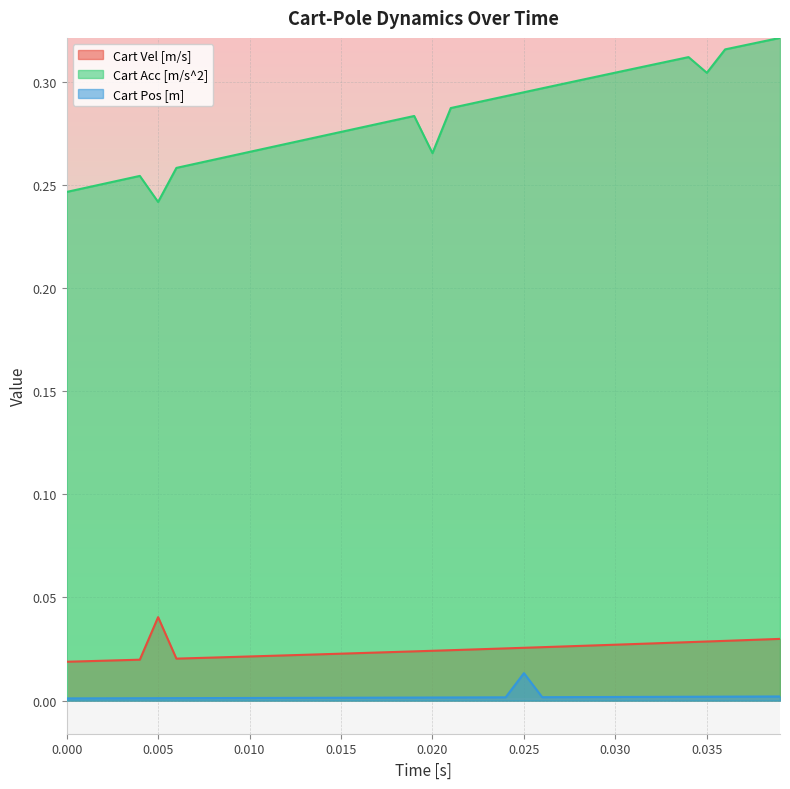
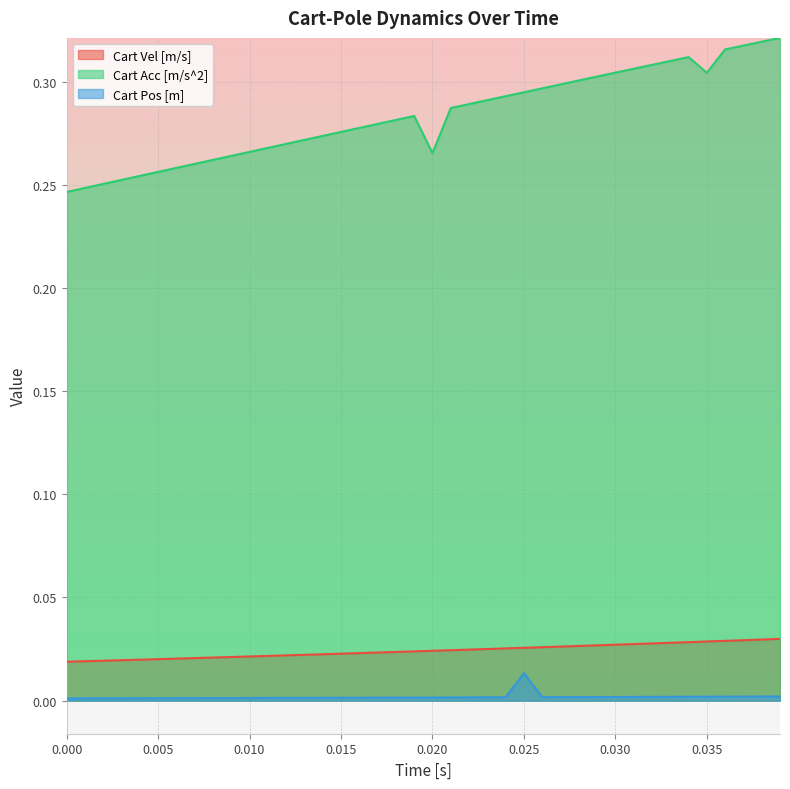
  {
    "Cart Vel [m/s]": {
      "0.000": 0.019,
-     "0.005": 0.040,
+     "0.005": 0.020,
      "0.010": 0.021,
      "0.015": 0.023,
      "0.020": 0.024,
      "0.025": 0.026,
      "0.030": 0.027,
      "0.035": 0.029
    },
    "Cart Acc [m/s^2]": {
      "0.000": 0.247,
-     "0.005": 0.242,
+     "0.005": 0.256,
      "0.010": 0.266,
      "0.015": 0.276,
      "0.020": 0.266,
      "0.025": 0.295,
      "0.030": 0.305,
      "0.035": 0.304
    },
    "Cart Pos [m]": {
      "0.000": 0.001,
      "0.005": 0.001,
      "0.010": 0.001,
      "0.015": 0.001,
      "0.020": 0.001,
      "0.025": 0.013,
      "0.030": 0.002,
      "0.035": 0.002
    }
  }
